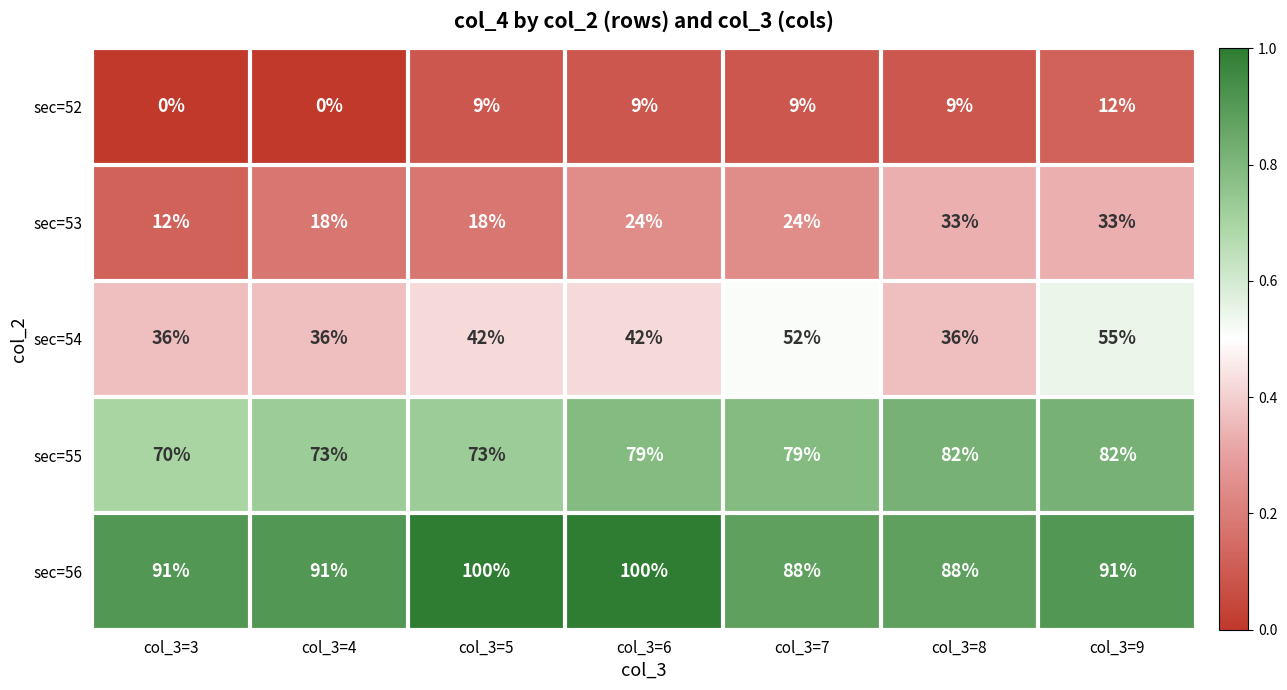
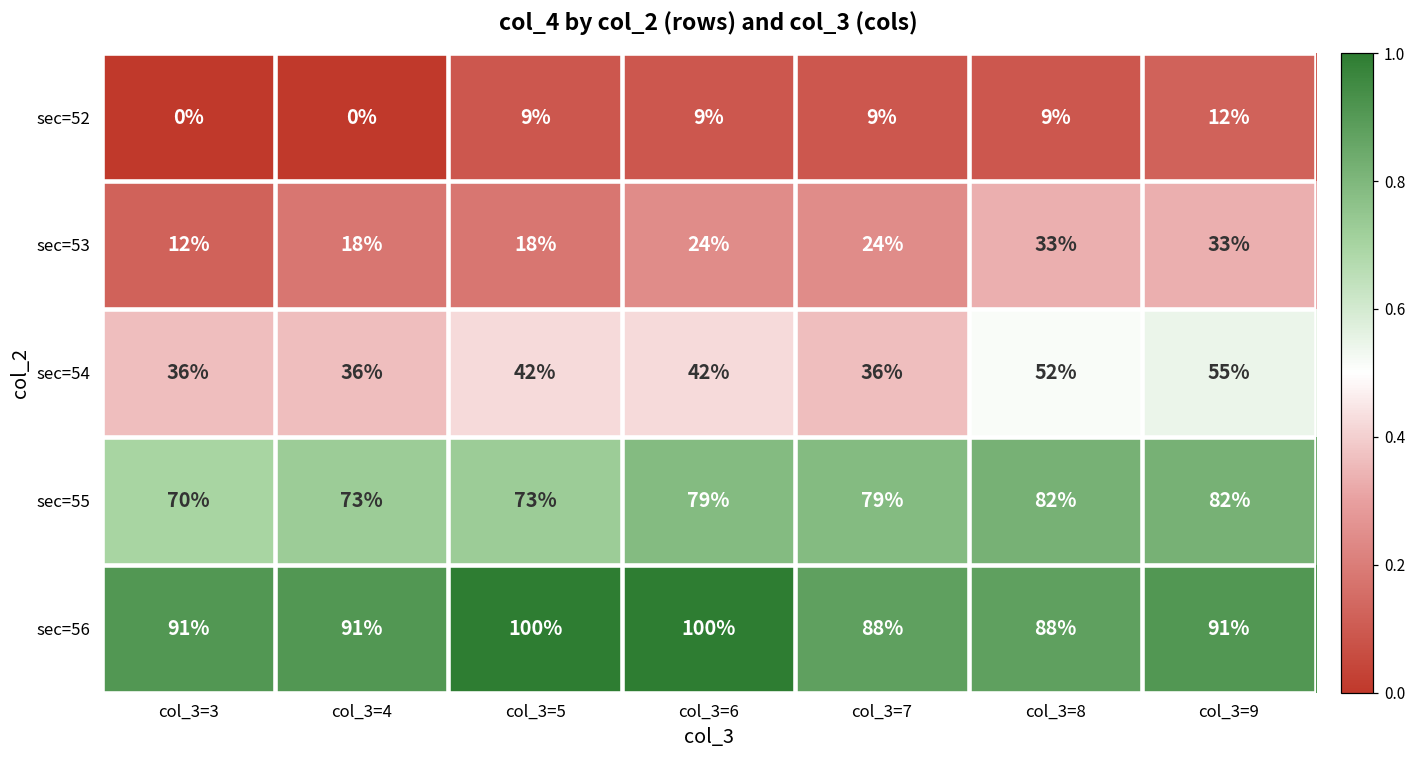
  {
    "sec=52": {
      "col_3=3": "0%",
      "col_3=4": "0%",
      "col_3=5": "9%",
      "col_3=6": "9%",
      "col_3=7": "9%",
      "col_3=8": "9%",
      "col_3=9": "12%"
    },
    "sec=53": {
      "col_3=3": "12%",
      "col_3=4": "18%",
      "col_3=5": "18%",
      "col_3=6": "24%",
      "col_3=7": "24%",
      "col_3=8": "33%",
      "col_3=9": "33%"
    },
    "sec=54": {
      "col_3=3": "36%",
      "col_3=4": "36%",
      "col_3=5": "42%",
      "col_3=6": "42%",
-     "col_3=7": "52%",
-     "col_3=8": "36%",
+     "col_3=7": "36%",
+     "col_3=8": "52%",
      "col_3=9": "55%"
    },
    "sec=55": {
      "col_3=3": "70%",
      "col_3=4": "73%",
      "col_3=5": "73%",
      "col_3=6": "79%",
      "col_3=7": "79%",
      "col_3=8": "82%",
      "col_3=9": "82%"
    },
    "sec=56": {
      "col_3=3": "91%",
      "col_3=4": "91%",
      "col_3=5": "100%",
      "col_3=6": "100%",
      "col_3=7": "88%",
      "col_3=8": "88%",
      "col_3=9": "91%"
    }
  }
